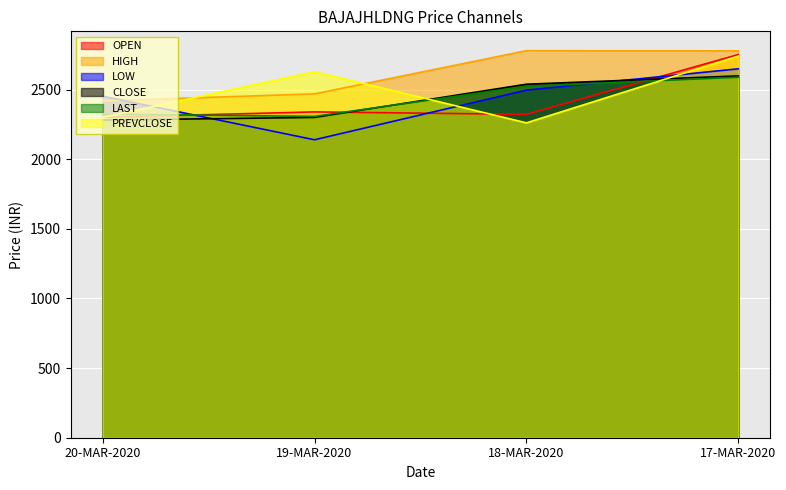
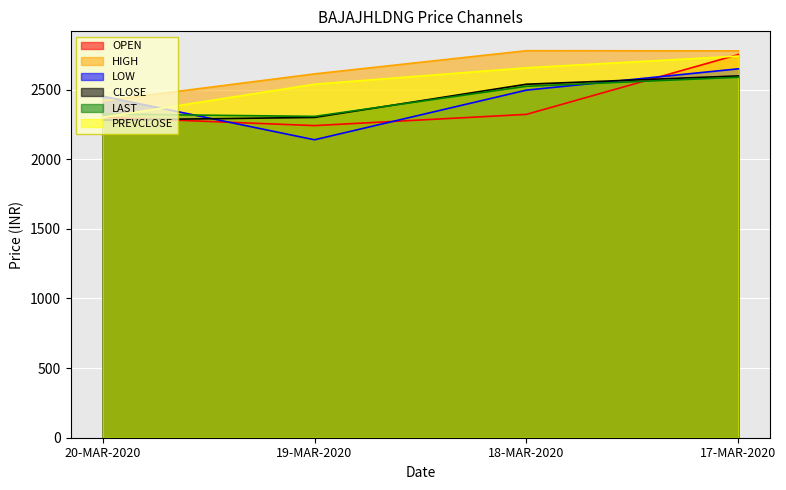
  {
    "OPEN": {
-     "19-MAR-2020": 2340,
+     "19-MAR-2020": 2240,
      "18-MAR-2020": 2320
    },
    "HIGH": {
-     "19-MAR-2020": 2470,
+     "19-MAR-2020": 2610,
      "18-MAR-2020": 2780,
      "17-MAR-2020": 2780
    },
    "LOW": {
      "19-MAR-2020": 2140,
      "18-MAR-2020": 2500,
      "17-MAR-2020": 2650
    },
    "PREVCLOSE": {
-     "19-MAR-2020": 2630,
-     "18-MAR-2020": 2260
+     "19-MAR-2020": 2540,
+     "18-MAR-2020": 2660
    }
  }
